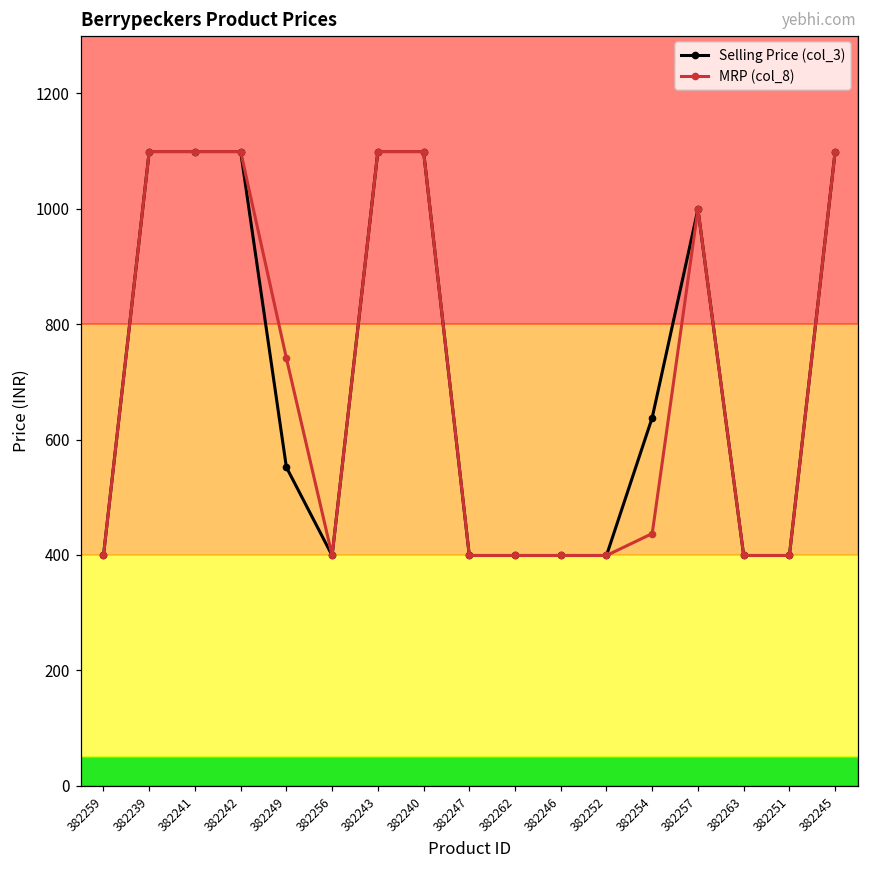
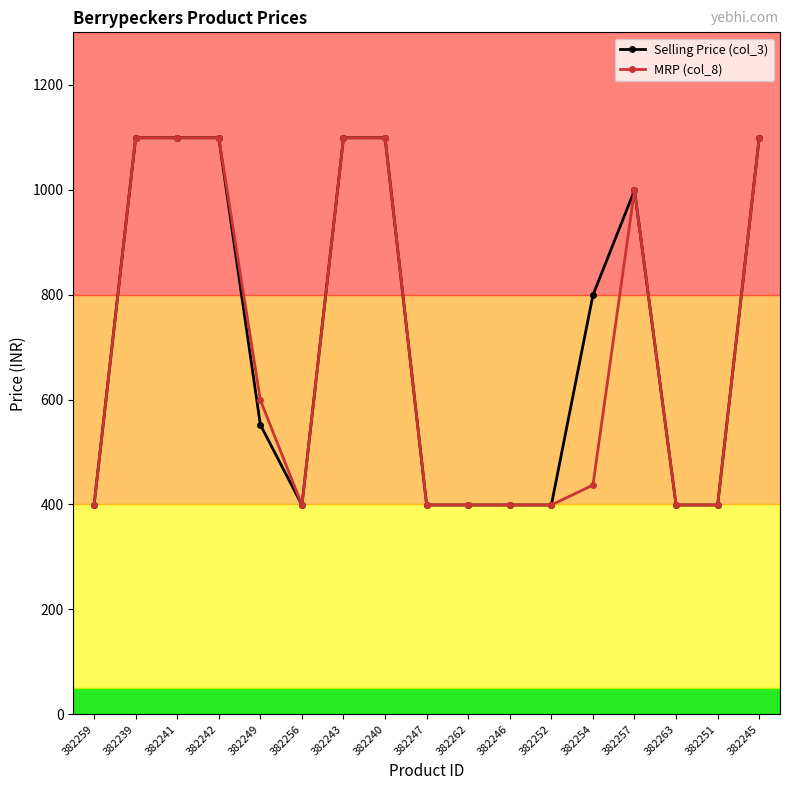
  {
    "Selling Price (col_3)": {
      "382249": 550,
-     "382254": 640
+     "382254": 800
    },
    "MRP (col_8)": {
-     "382249": 740,
+     "382249": 600,
      "382254": 440
    }
  }
